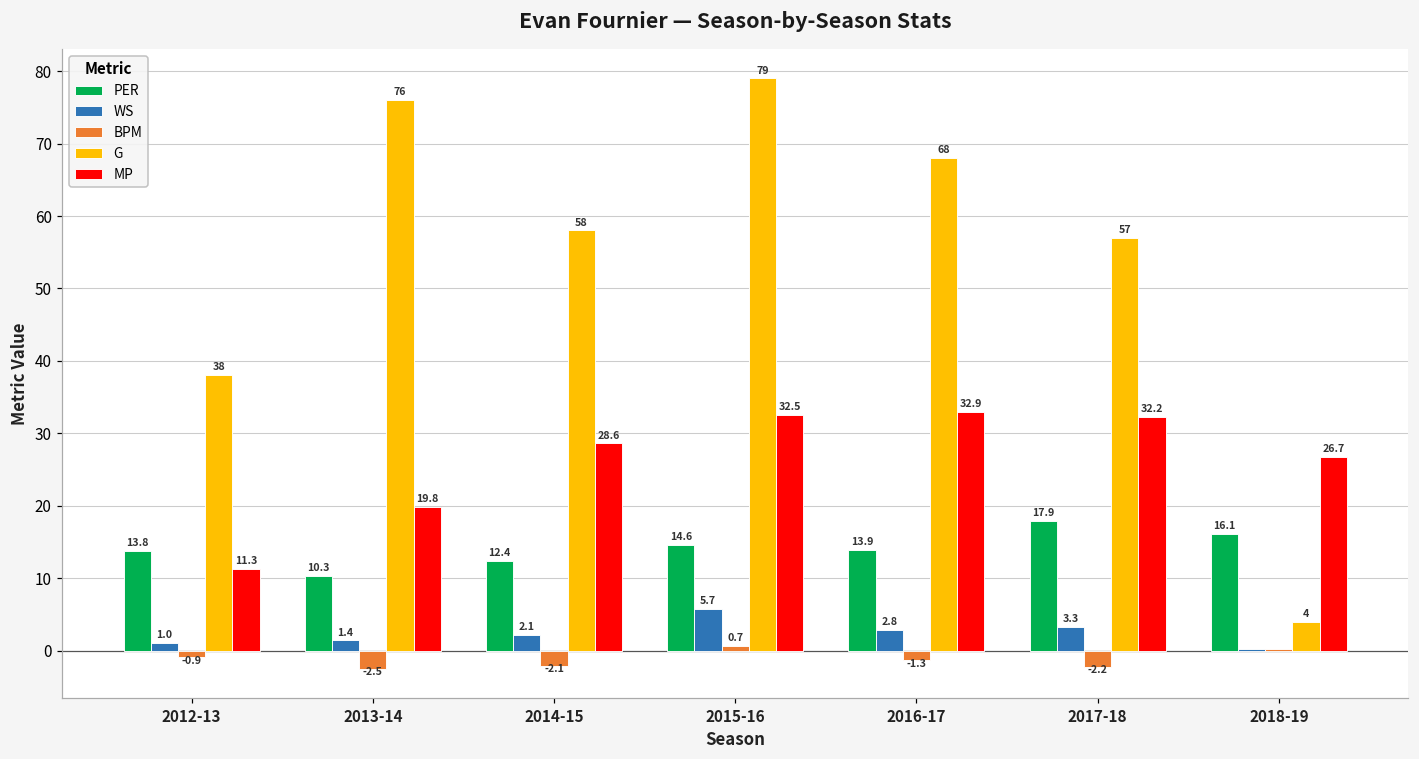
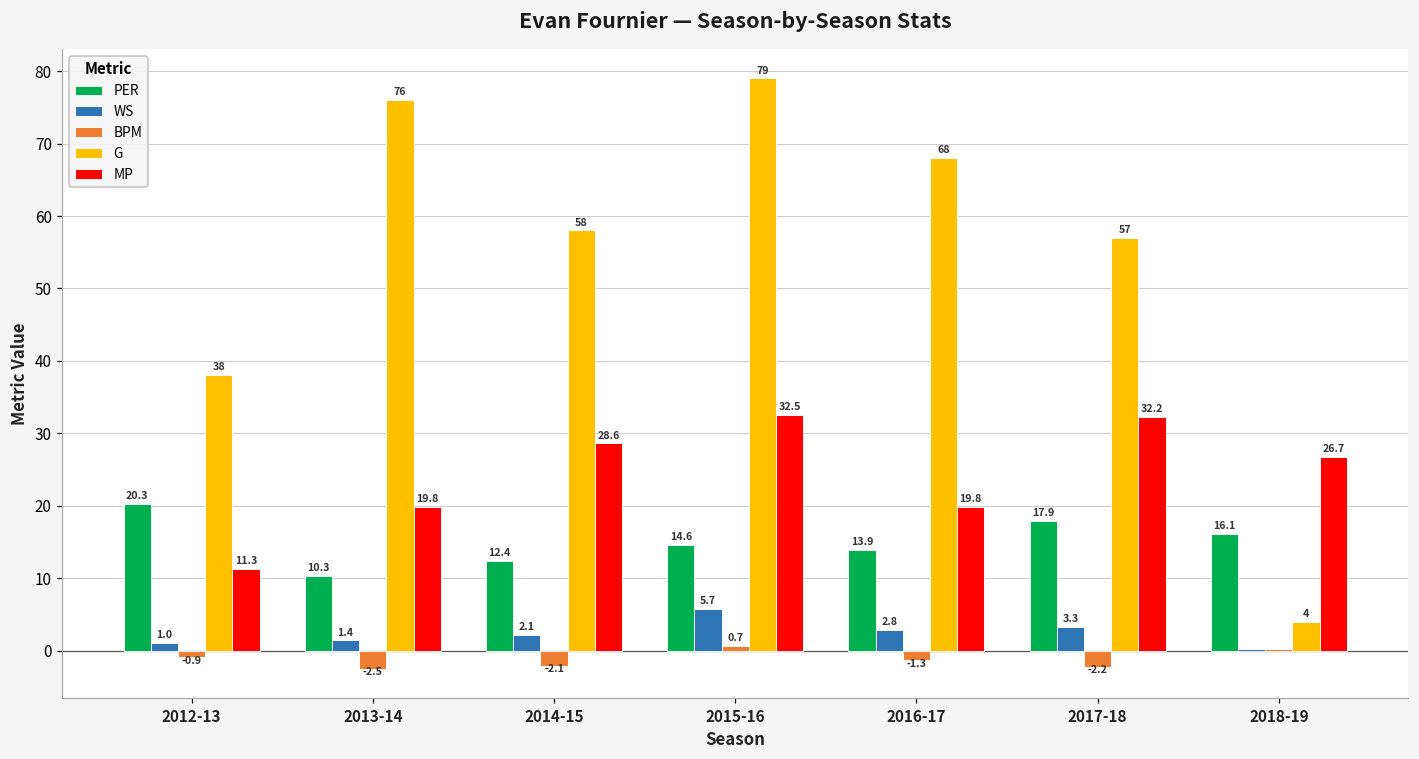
  {
    "PER": {
-     "2012-13": 13.8,
+     "2012-13": 20.3,
      "2013-14": 10.3,
      "2014-15": 12.4,
      "2015-16": 14.6,
      "2016-17": 13.9,
      "2017-18": 17.9,
      "2018-19": 16.1
    },
    "WS": {
      "2012-13": 1.0,
      "2013-14": 1.4,
      "2014-15": 2.1,
      "2015-16": 5.7,
      "2016-17": 2.8,
      "2017-18": 3.3
    },
    "BPM": {
      "2012-13": -0.9,
      "2013-14": -2.5,
      "2014-15": -2.1,
      "2015-16": 0.7,
      "2016-17": -1.3,
      "2017-18": -2.2
    },
    "G": {
      "2012-13": 38,
      "2013-14": 76,
      "2014-15": 58,
      "2015-16": 79,
      "2016-17": 68,
      "2017-18": 57,
      "2018-19": 4
    },
    "MP": {
      "2012-13": 11.3,
      "2013-14": 19.8,
      "2014-15": 28.6,
      "2015-16": 32.5,
-     "2016-17": 32.9,
+     "2016-17": 19.8,
      "2017-18": 32.2,
      "2018-19": 26.7
    }
  }
